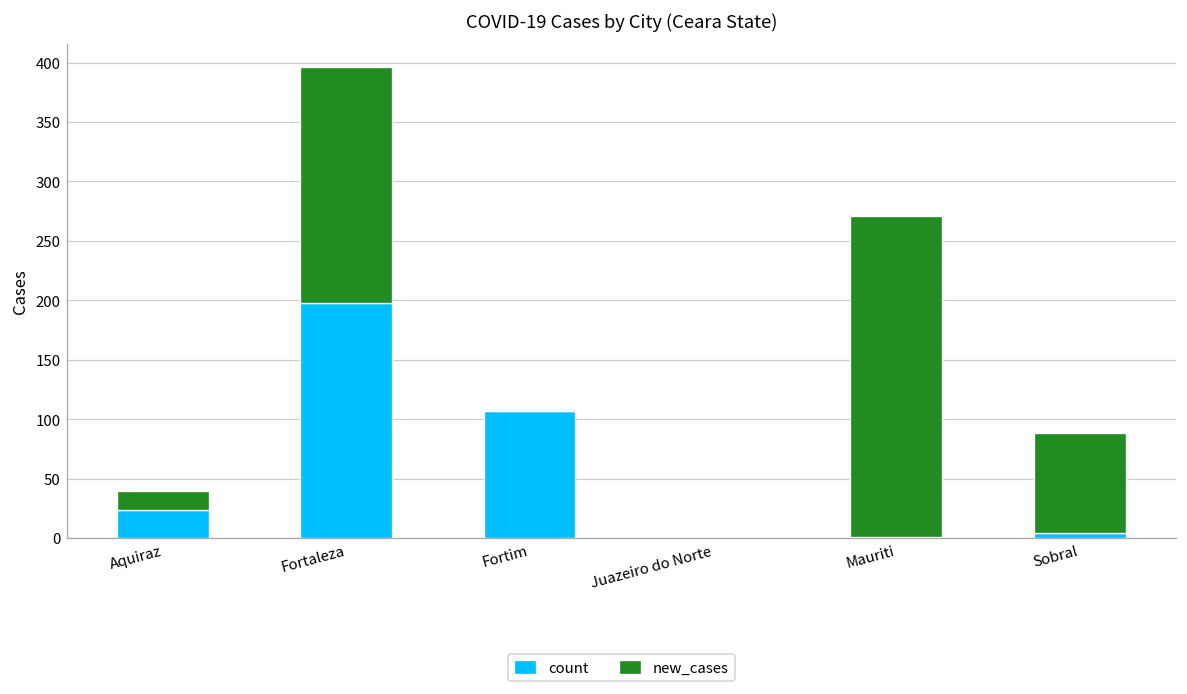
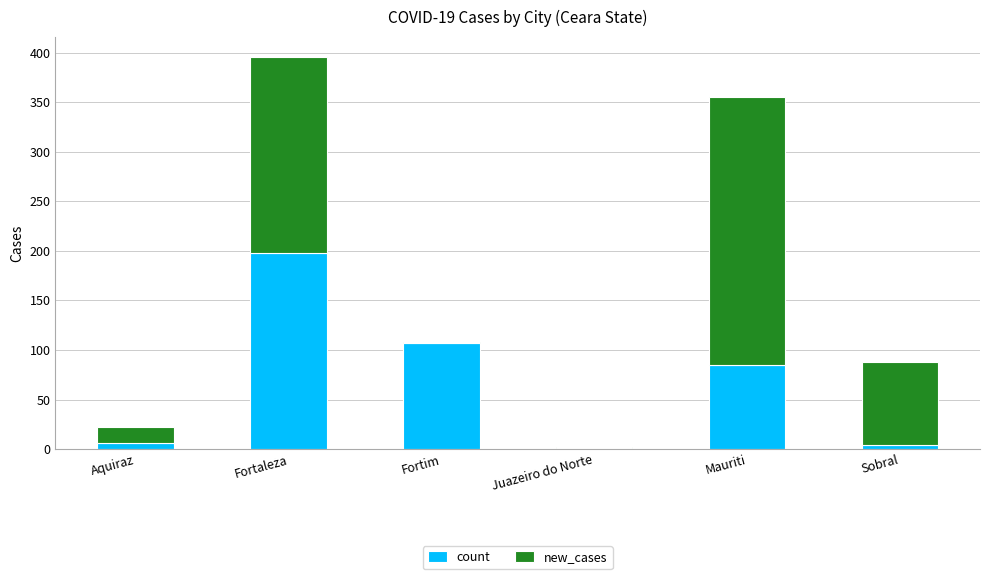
  {
    "count": {
-     "Aquiraz": 20,
+     "Aquiraz": 10,
      "Fortaleza": 200,
      "Fortim": 110,
-     "Mauriti": 0,
+     "Mauriti": 90,
      "Sobral": 0
    },
    "new_cases": {
      "Aquiraz": 20,
      "Fortaleza": 200,
      "Mauriti": 270,
      "Sobral": 80
    }
  }
